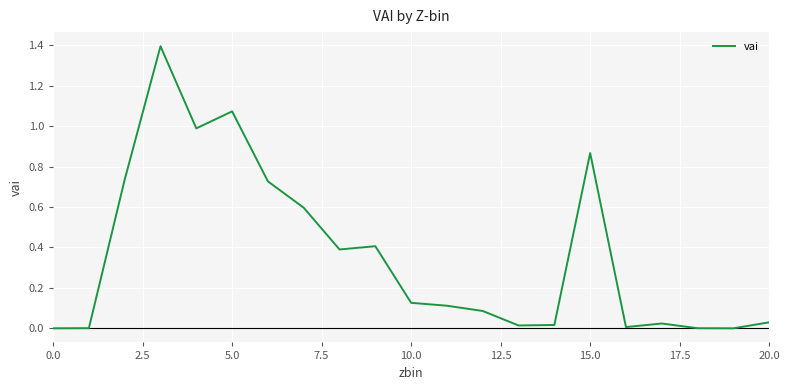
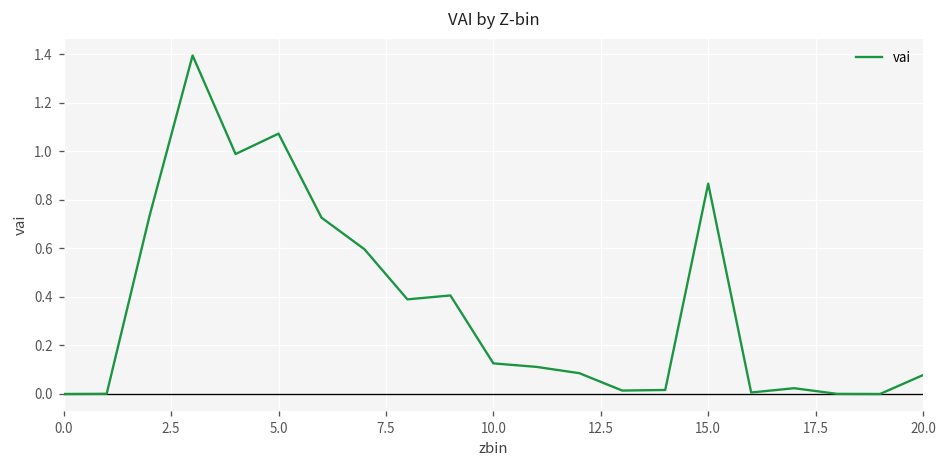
  {
    "0.0": 0.00,
    "5.0": 1.07,
    "10.0": 0.13,
    "15.0": 0.87,
-   "20.0": 0.03
+   "20.0": 0.08
  }
